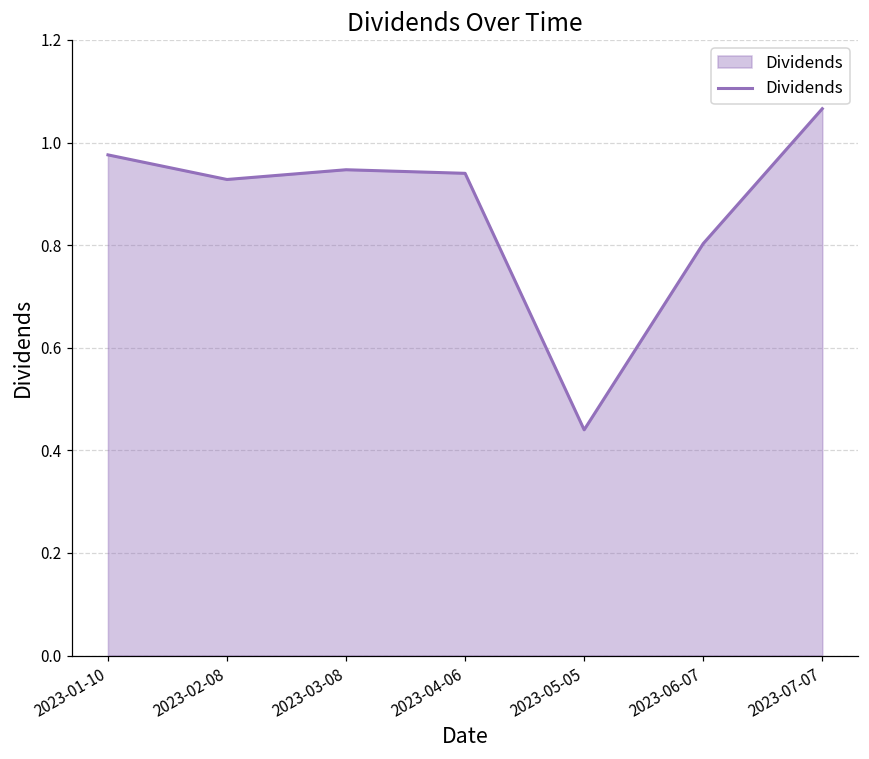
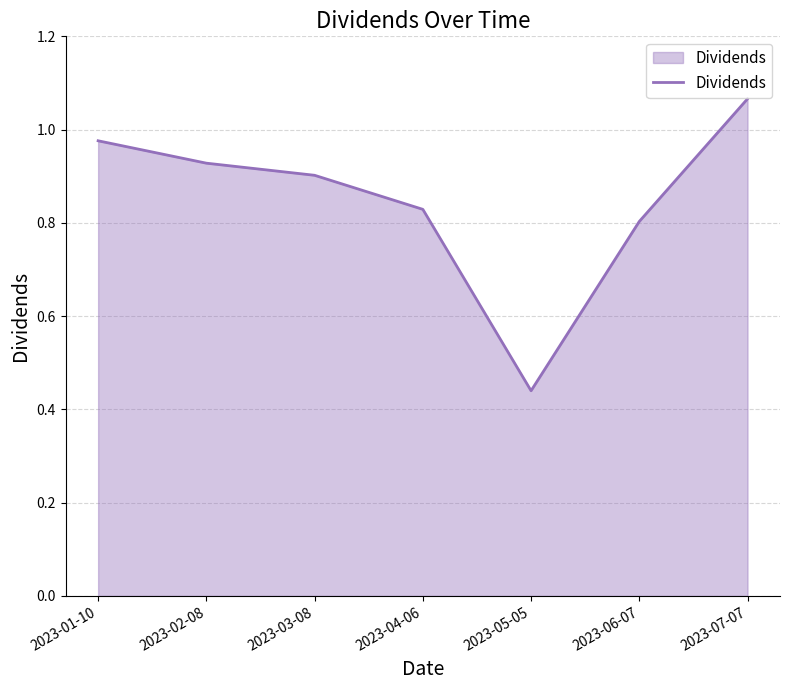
  {
    "2023-01-10": 0.98,
    "2023-02-08": 0.93,
-   "2023-03-08": 0.95,
-   "2023-04-06": 0.94,
+   "2023-03-08": 0.90,
+   "2023-04-06": 0.83,
    "2023-05-05": 0.44,
    "2023-06-07": 0.80,
    "2023-07-07": 1.07
  }
